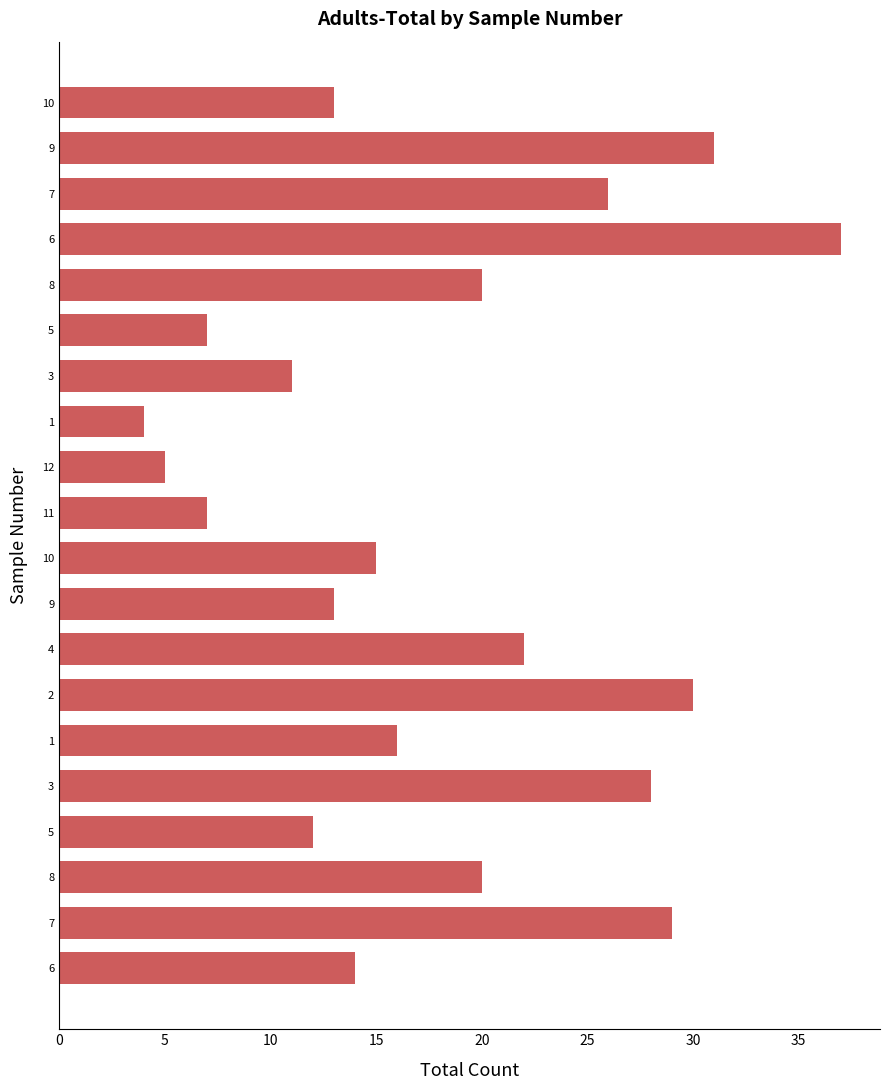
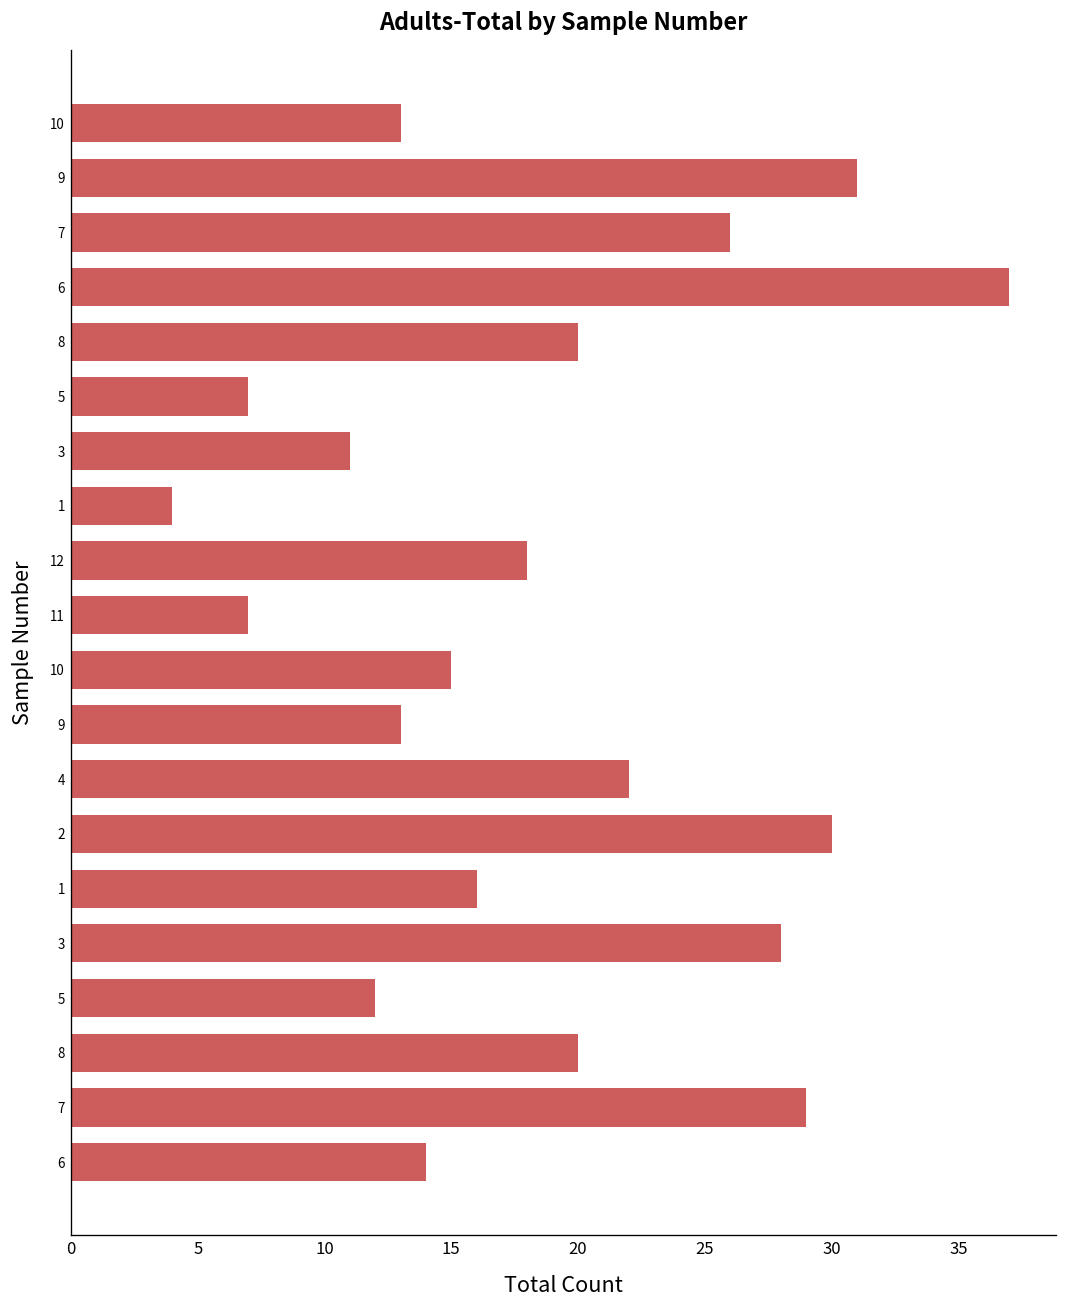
  {
-   "12": 5,
+   "12": 18,
    "11": 7,
    "4": 22,
    "2": 30
  }
